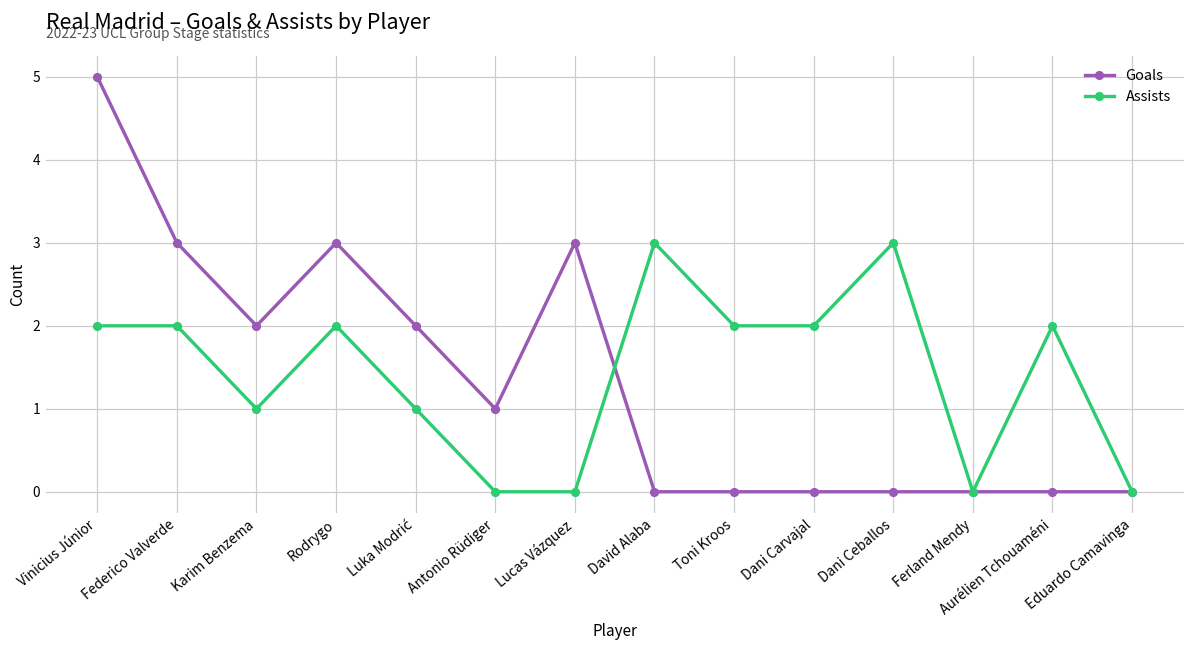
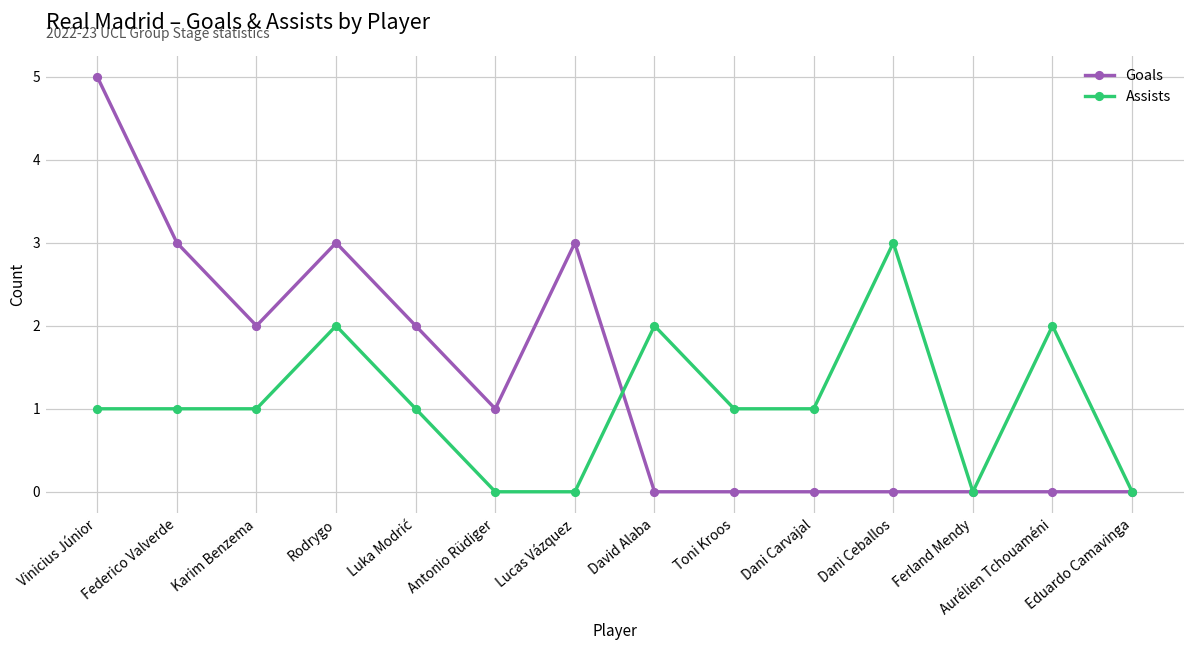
  {
    "Goals": {
      "Vinicius Júnior": 5,
      "Federico Valverde": 3,
      "Karim Benzema": 2,
      "Rodrygo": 3,
      "Luka Modrić": 2,
      "Antonio Rüdiger": 1,
      "Lucas Vázquez": 3,
      "David Alaba": 0,
      "Toni Kroos": 0,
      "Dani Carvajal": 0,
      "Dani Ceballos": 0,
      "Aurélien Tchouaméni": 0
    },
    "Assists": {
-     "Vinicius Júnior": 2,
-     "Federico Valverde": 2,
+     "Vinicius Júnior": 1,
+     "Federico Valverde": 1,
      "Karim Benzema": 1,
      "Rodrygo": 2,
      "Luka Modrić": 1,
      "Antonio Rüdiger": 0,
      "Lucas Vázquez": 0,
-     "David Alaba": 3,
-     "Toni Kroos": 2,
-     "Dani Carvajal": 2,
+     "David Alaba": 2,
+     "Toni Kroos": 1,
+     "Dani Carvajal": 1,
      "Dani Ceballos": 3,
      "Aurélien Tchouaméni": 2
    }
  }
